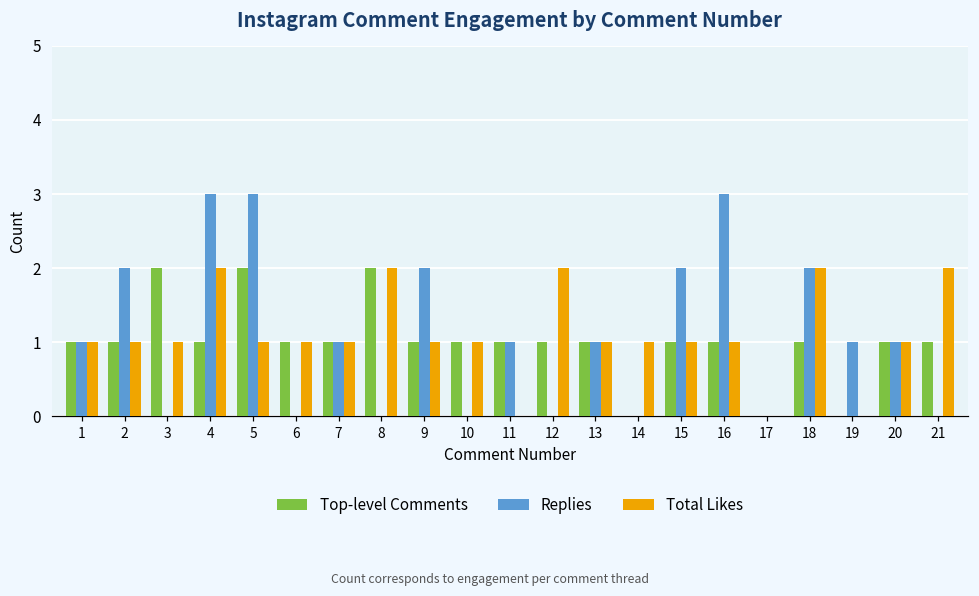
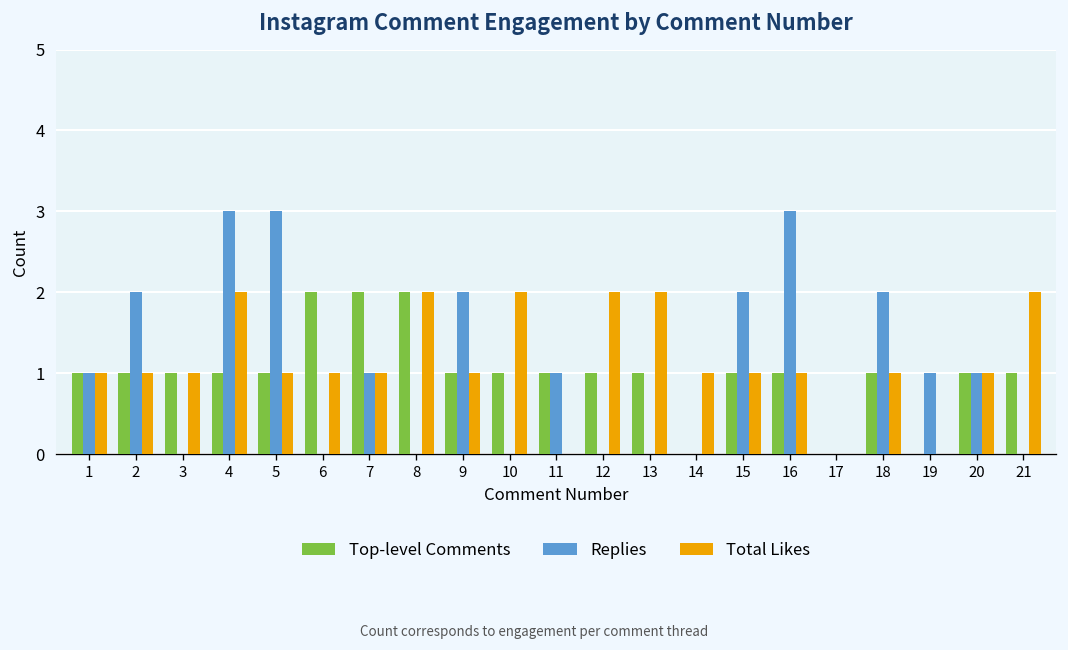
  {
    "Top-level Comments": {
      "1": 1,
      "2": 1,
-     "3": 2,
+     "3": 1,
      "4": 1,
-     "5": 2,
-     "6": 1,
-     "7": 1,
+     "5": 1,
+     "6": 2,
+     "7": 2,
      "8": 2,
      "9": 1,
      "10": 1,
      "11": 1,
      "12": 1,
      "13": 1,
      "14": 0,
      "15": 1,
      "16": 1,
      "17": 0,
      "18": 1,
      "19": 0,
      "20": 1,
      "21": 1
    },
    "Replies": {
      "1": 1,
      "2": 2,
      "3": 0,
      "4": 3,
      "5": 3,
      "6": 0,
      "7": 1,
      "8": 0,
      "9": 2,
      "10": 0,
      "11": 1,
      "12": 0,
-     "13": 1,
+     "13": 0,
      "14": 0,
      "15": 2,
      "16": 3,
      "17": 0,
      "18": 2,
      "19": 1,
      "20": 1,
      "21": 0
    },
    "Total Likes": {
      "1": 1,
      "2": 1,
      "3": 1,
      "4": 2,
      "5": 1,
      "6": 1,
      "7": 1,
      "8": 2,
      "9": 1,
-     "10": 1,
+     "10": 2,
      "11": 0,
      "12": 2,
-     "13": 1,
+     "13": 2,
      "14": 1,
      "15": 1,
      "16": 1,
      "17": 0,
-     "18": 2,
+     "18": 1,
      "19": 0,
      "20": 1,
      "21": 2
    }
  }
